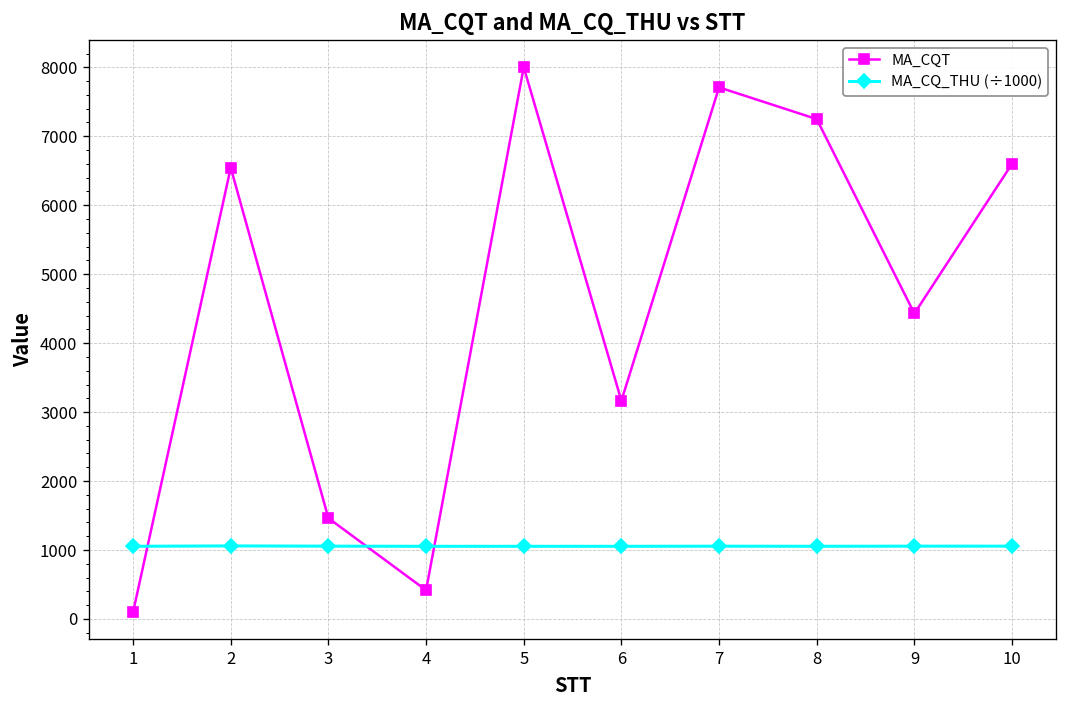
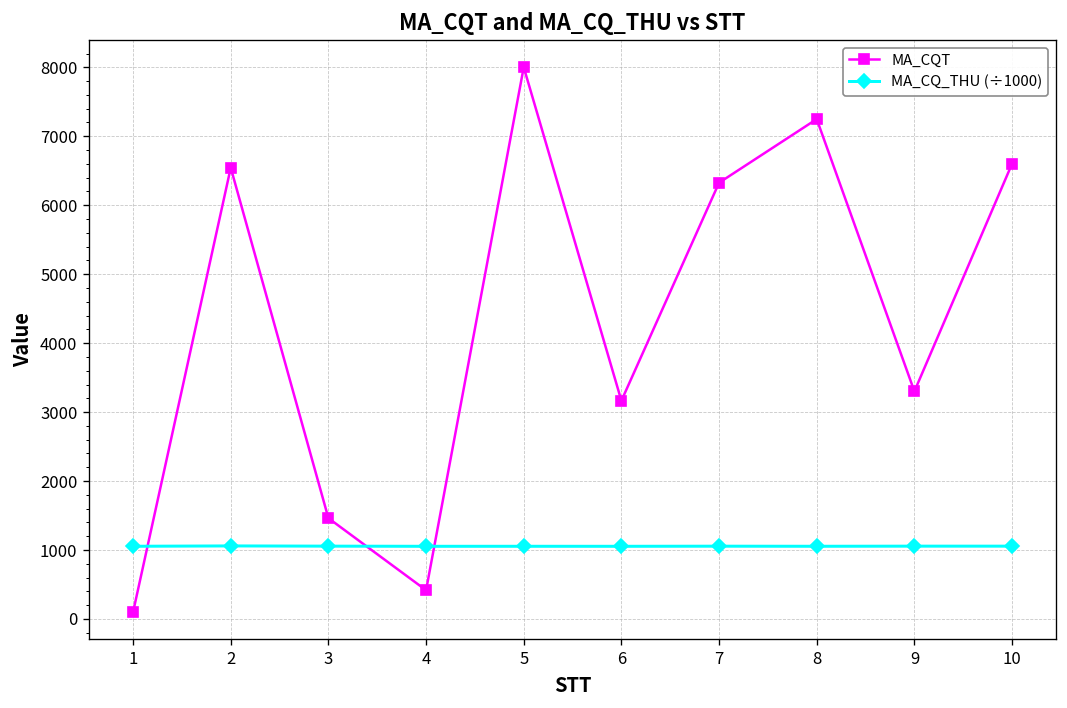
  {
    "MA_CQT": {
      "1": 100,
      "2": 6500,
      "3": 1500,
      "4": 400,
      "5": 8000,
      "6": 3200,
-     "7": 7700,
+     "7": 6300,
      "8": 7200,
-     "9": 4400,
+     "9": 3300,
      "10": 6600
    },
    "MA_CQ_THU (÷1000)": {
      "1": 1100,
      "2": 1100,
      "3": 1100,
      "4": 1100,
      "5": 1100,
      "6": 1100,
      "7": 1100,
      "8": 1100,
      "9": 1100,
      "10": 1100
    }
  }
